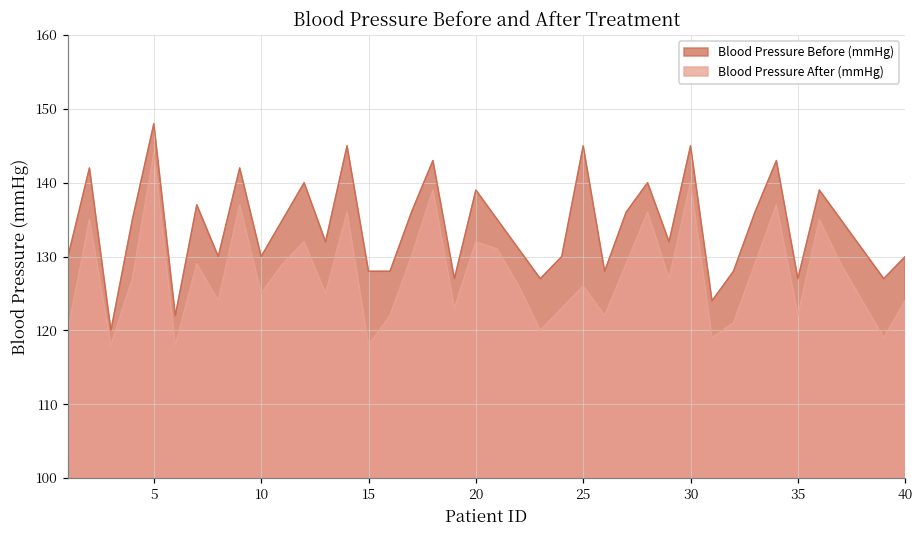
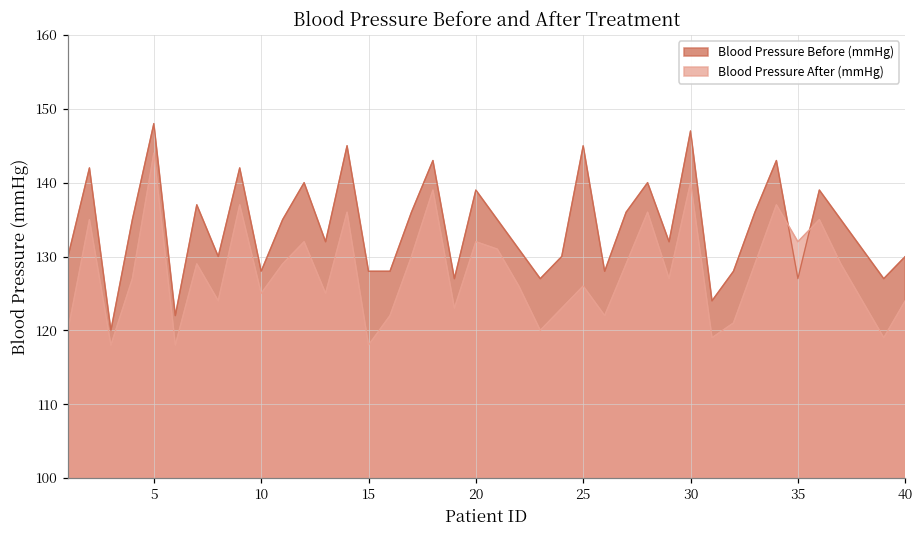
  {
    "Blood Pressure Before (mmHg)": {
      "5": 148,
-     "10": 130,
+     "10": 128,
      "15": 128,
      "20": 139,
      "25": 145,
-     "30": 145,
+     "30": 147,
      "35": 127,
      "40": 130
    },
    "Blood Pressure After (mmHg)": {
      "5": 144,
      "10": 125,
      "15": 118,
      "20": 132,
      "25": 126,
      "30": 140,
-     "35": 122,
+     "35": 132,
      "40": 124
    }
  }
